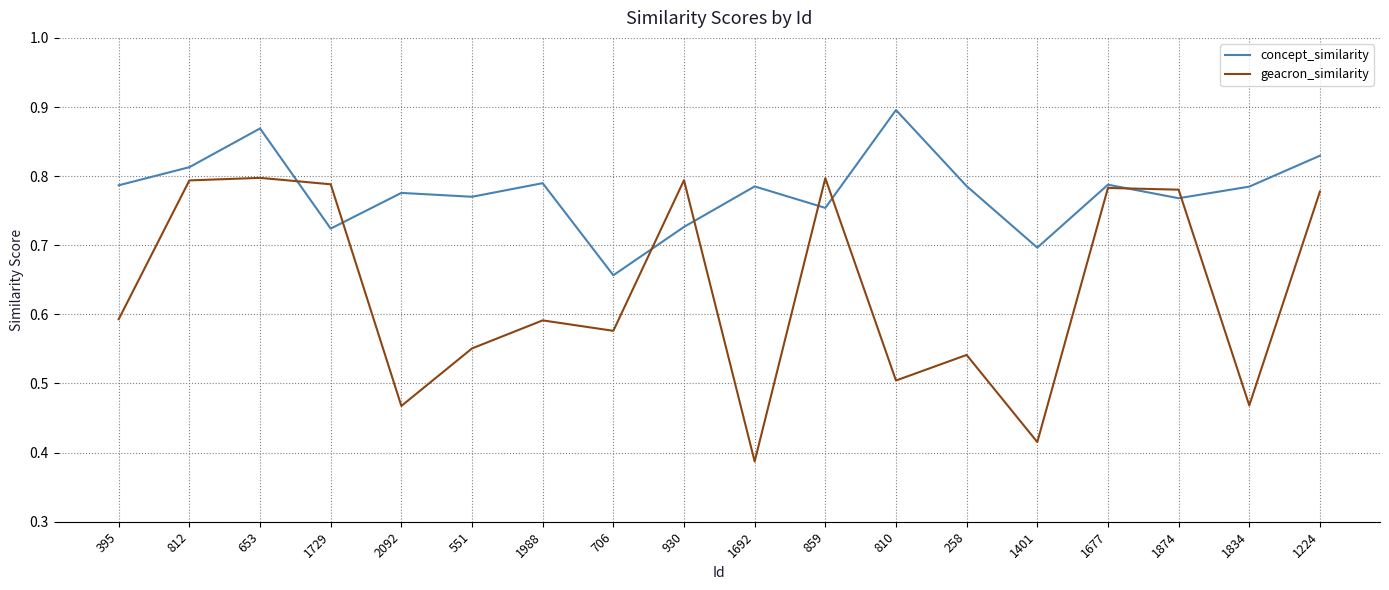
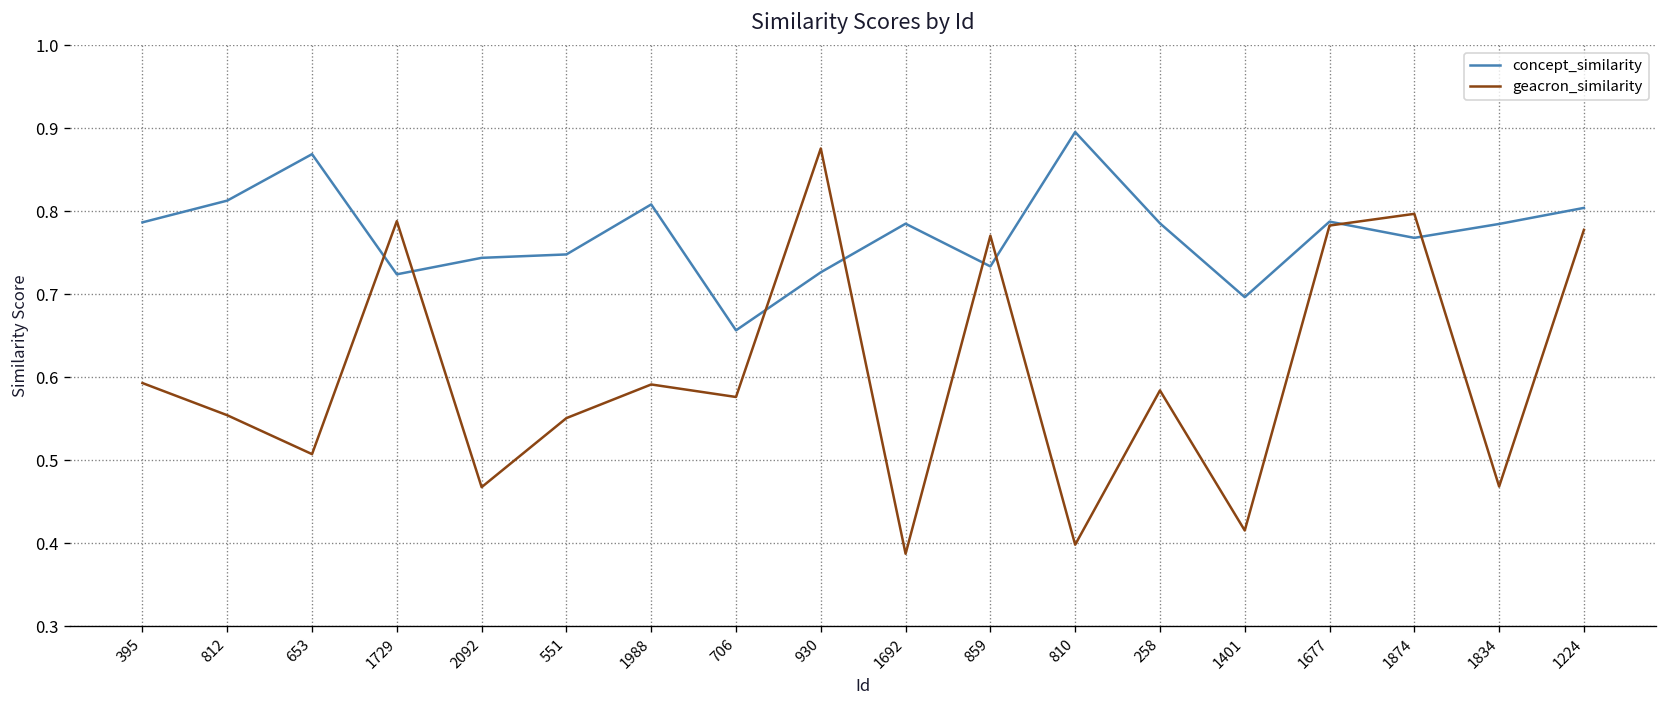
  {
    "concept_similarity": {
      "395": 0.79,
      "812": 0.81,
      "653": 0.87,
      "1729": 0.72,
-     "2092": 0.78,
-     "551": 0.77,
-     "1988": 0.79,
+     "2092": 0.74,
+     "551": 0.75,
+     "1988": 0.81,
      "706": 0.66,
      "930": 0.73,
      "1692": 0.79,
-     "859": 0.75,
+     "859": 0.73,
      "810": 0.90,
      "258": 0.79,
      "1401": 0.70,
      "1677": 0.79,
      "1874": 0.77,
      "1834": 0.78,
-     "1224": 0.83
+     "1224": 0.80
    },
    "geacron_similarity": {
      "395": 0.59,
-     "812": 0.79,
-     "653": 0.80,
+     "812": 0.55,
+     "653": 0.51,
      "1729": 0.79,
      "2092": 0.47,
      "551": 0.55,
      "1988": 0.59,
      "706": 0.58,
-     "930": 0.79,
+     "930": 0.88,
      "1692": 0.39,
-     "859": 0.80,
-     "810": 0.50,
-     "258": 0.54,
+     "859": 0.77,
+     "810": 0.40,
+     "258": 0.58,
      "1401": 0.42,
      "1677": 0.78,
-     "1874": 0.78,
+     "1874": 0.80,
      "1834": 0.47,
      "1224": 0.78
    }
  }
